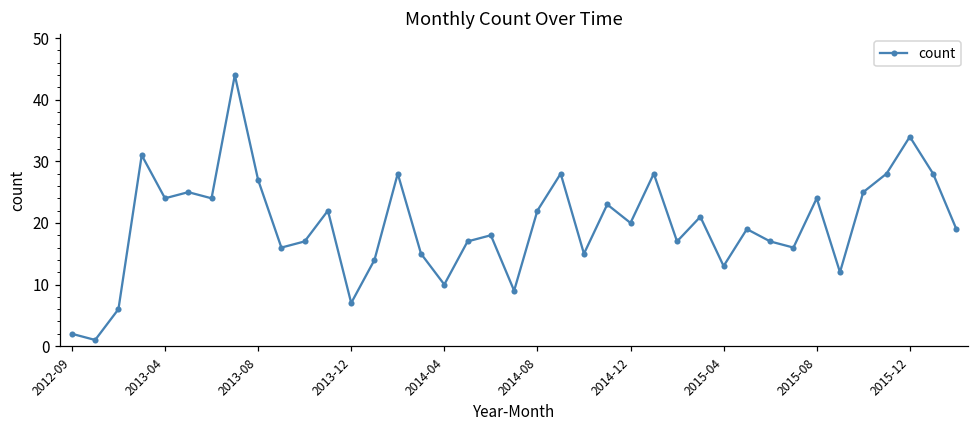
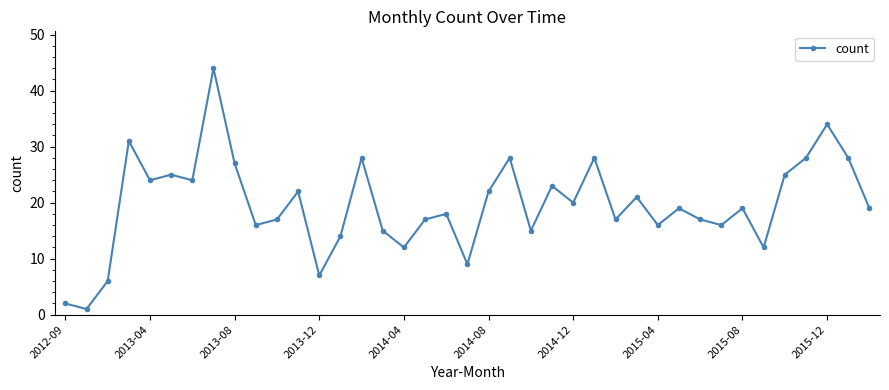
  {
    "2012-09": 2,
    "2013-04": 24,
    "2013-08": 27,
    "2013-12": 7,
-   "2014-04": 10,
+   "2014-04": 12,
    "2014-08": 22,
    "2014-12": 20,
-   "2015-04": 13,
-   "2015-08": 24,
+   "2015-04": 16,
+   "2015-08": 19,
    "2015-12": 34
  }
